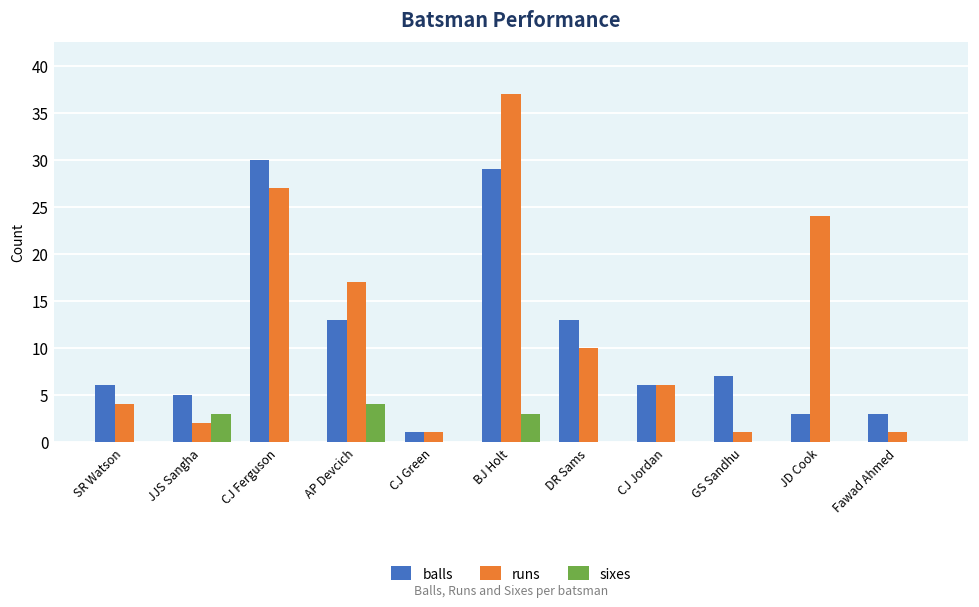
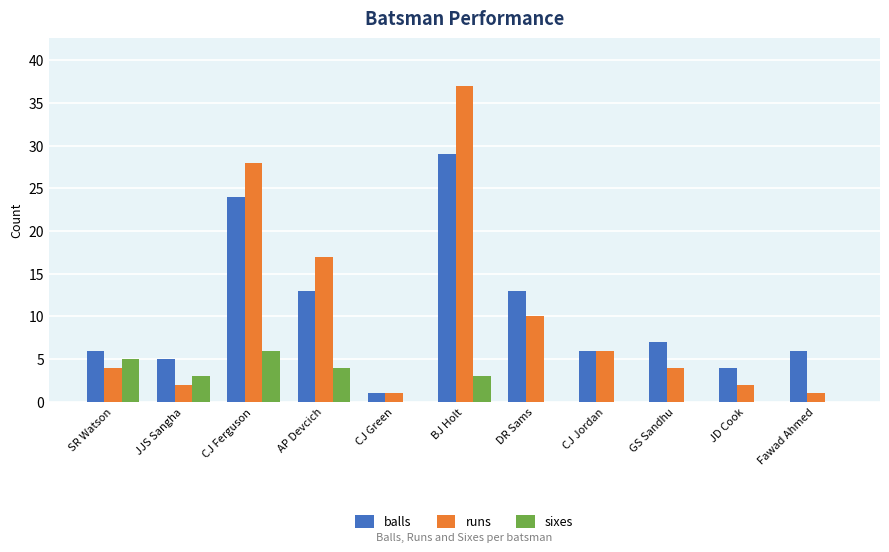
  {
    "balls": {
      "SR Watson": 6,
      "JJS Sangha": 5,
-     "CJ Ferguson": 30,
+     "CJ Ferguson": 24,
      "AP Devcich": 13,
      "CJ Green": 1,
      "BJ Holt": 29,
      "DR Sams": 13,
      "CJ Jordan": 6,
      "GS Sandhu": 7,
-     "JD Cook": 3,
-     "Fawad Ahmed": 3
+     "JD Cook": 4,
+     "Fawad Ahmed": 6
    },
    "runs": {
      "SR Watson": 4,
      "JJS Sangha": 2,
-     "CJ Ferguson": 27,
+     "CJ Ferguson": 28,
      "AP Devcich": 17,
      "CJ Green": 1,
      "BJ Holt": 37,
      "DR Sams": 10,
      "CJ Jordan": 6,
-     "GS Sandhu": 1,
-     "JD Cook": 24,
+     "GS Sandhu": 4,
+     "JD Cook": 2,
      "Fawad Ahmed": 1
    },
    "sixes": {
-     "SR Watson": 0,
+     "SR Watson": 5,
      "JJS Sangha": 3,
-     "CJ Ferguson": 0,
+     "CJ Ferguson": 6,
      "AP Devcich": 4,
      "CJ Green": 0,
      "BJ Holt": 3,
      "DR Sams": 0,
      "CJ Jordan": 0,
      "GS Sandhu": 0,
      "JD Cook": 0,
      "Fawad Ahmed": 0
    }
  }
